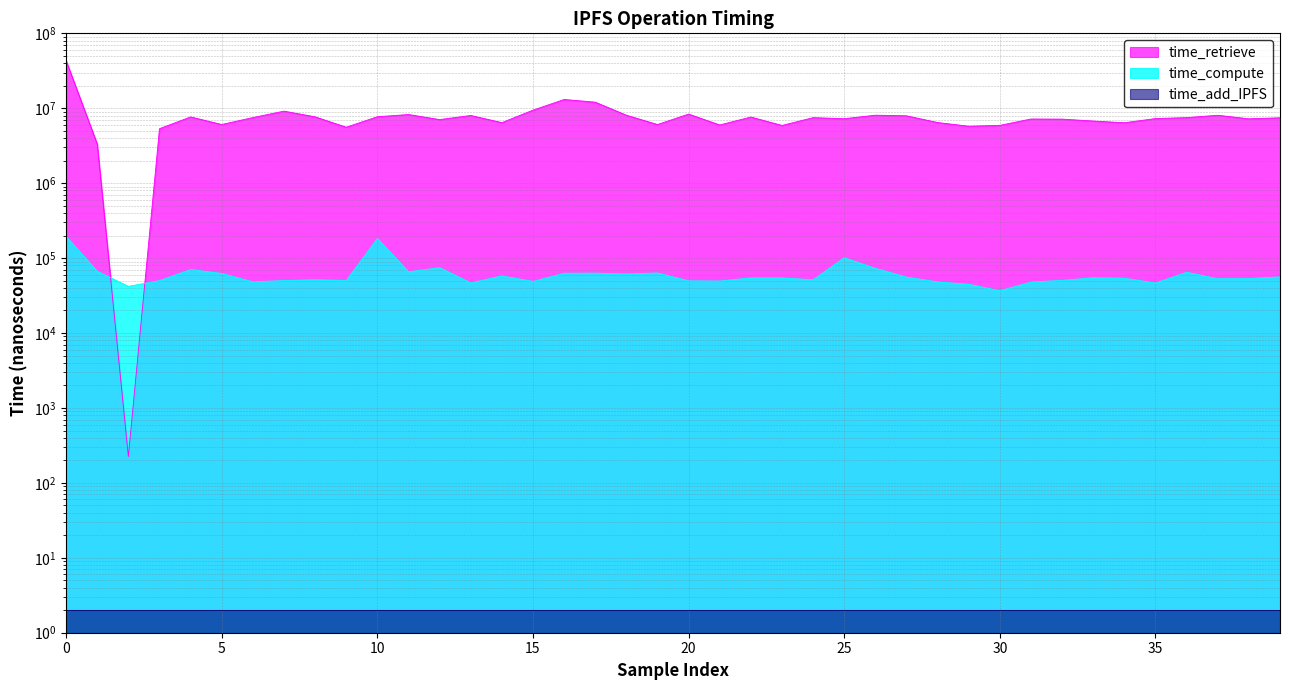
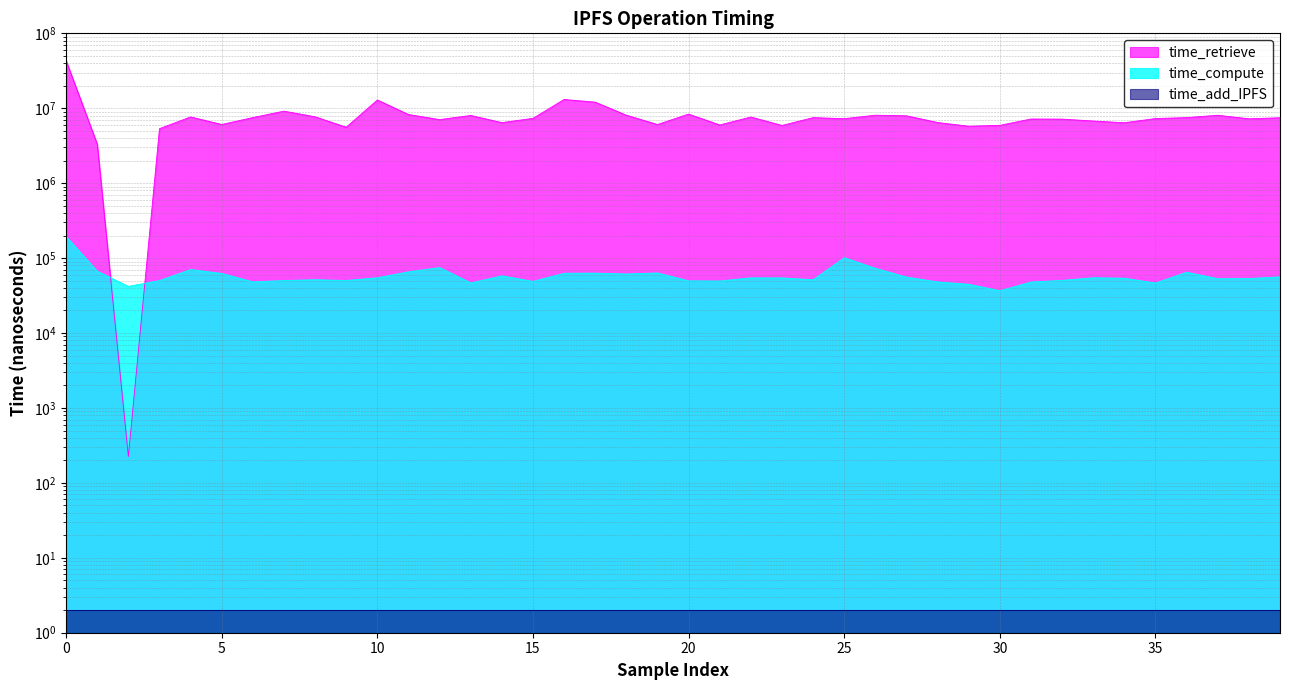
  {
    "time_retrieve": {
      "0": 40000000,
      "5": 6000000,
-     "10": 8000000,
-     "15": 9000000,
+     "10": 13000000,
+     "15": 7000000,
      "20": 8000000,
      "25": 7000000,
      "30": 6000000,
      "35": 7000000
    },
    "time_compute": {
      "0": 190000,
      "5": 60000,
-     "10": 180000,
+     "10": 50000,
      "15": 50000,
      "20": 50000,
      "25": 100000,
      "30": 40000,
      "35": 50000
    },
    "time_add_IPFS": {
      "0": 2,
      "5": 2,
      "10": 2,
      "15": 2,
      "20": 2,
      "25": 2,
      "30": 2,
      "35": 2
    }
  }
